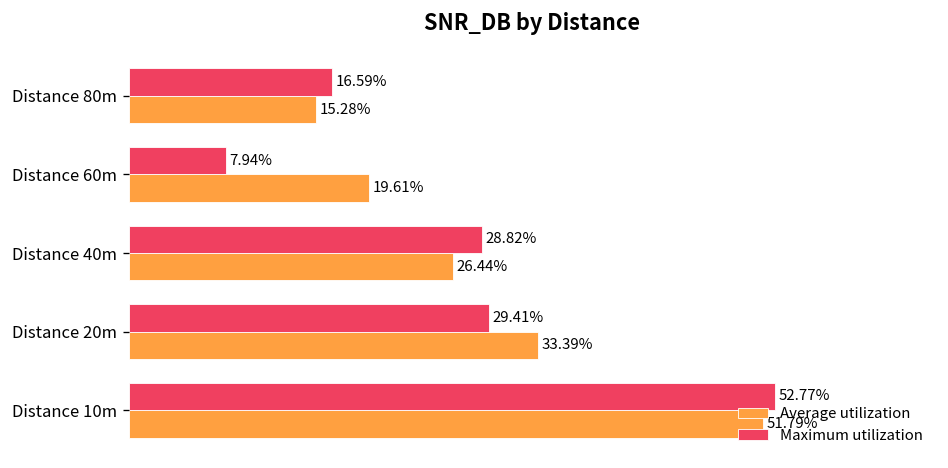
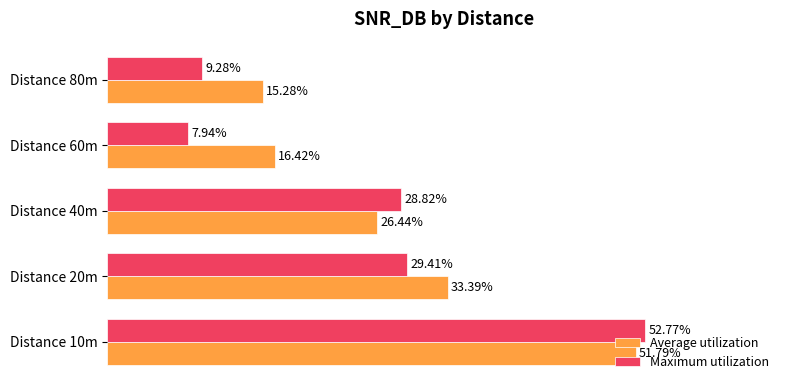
  {
    "Average utilization": {
      "Distance 80m": "15.28%",
-     "Distance 60m": "19.61%",
+     "Distance 60m": "16.42%",
      "Distance 40m": "26.44%",
      "Distance 20m": "33.39%",
      "Distance 10m": "51.79%"
    },
    "Maximum utilization": {
-     "Distance 80m": "16.59%",
+     "Distance 80m": "9.28%",
      "Distance 60m": "7.94%",
      "Distance 40m": "28.82%",
      "Distance 20m": "29.41%",
      "Distance 10m": "52.77%"
    }
  }
